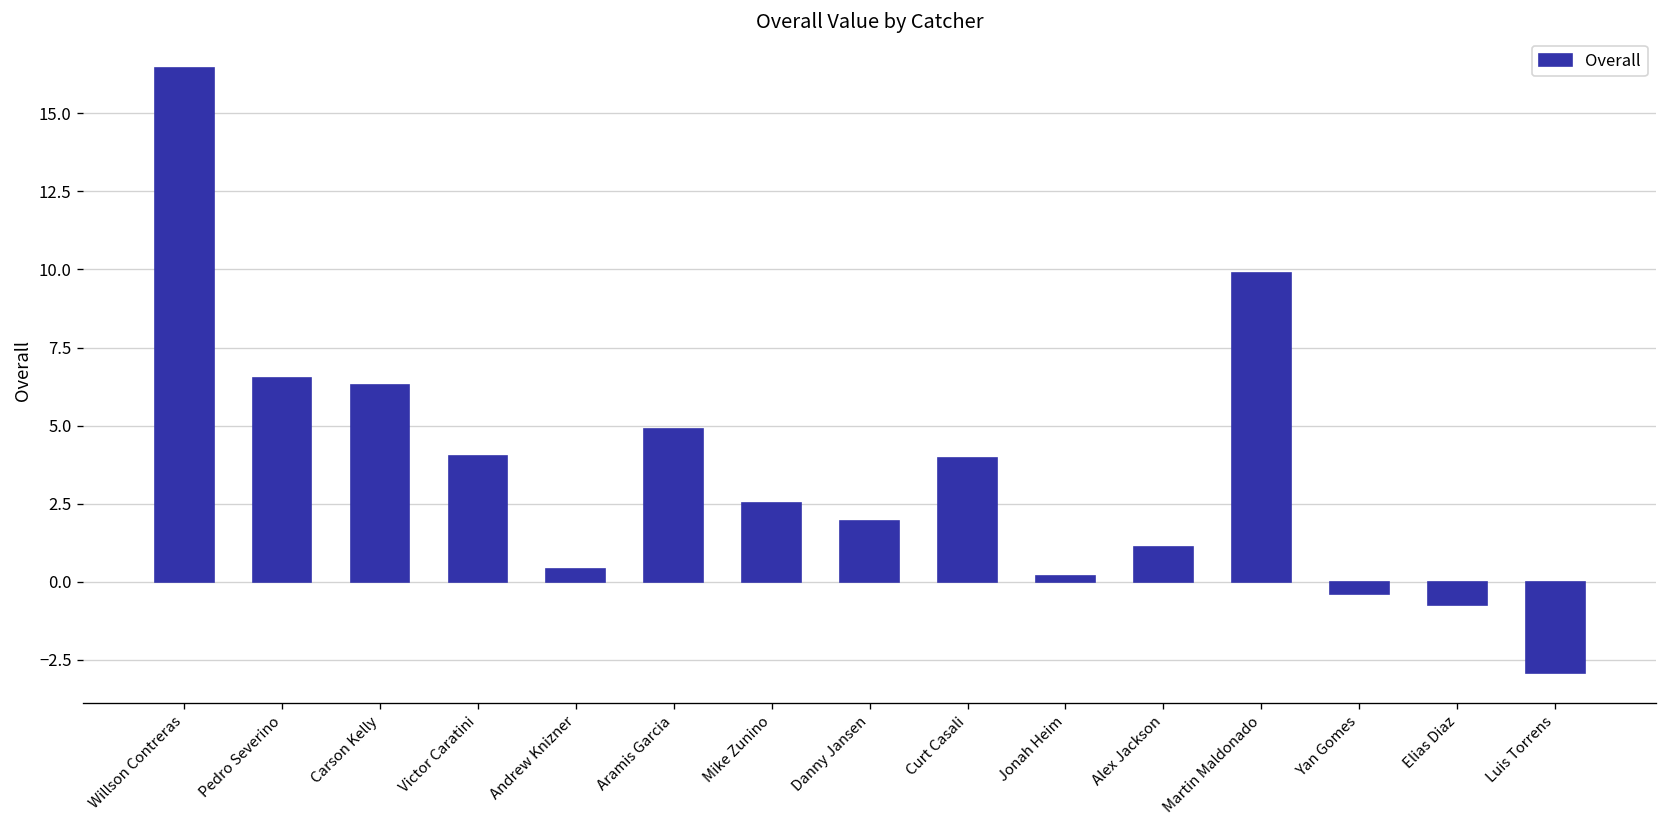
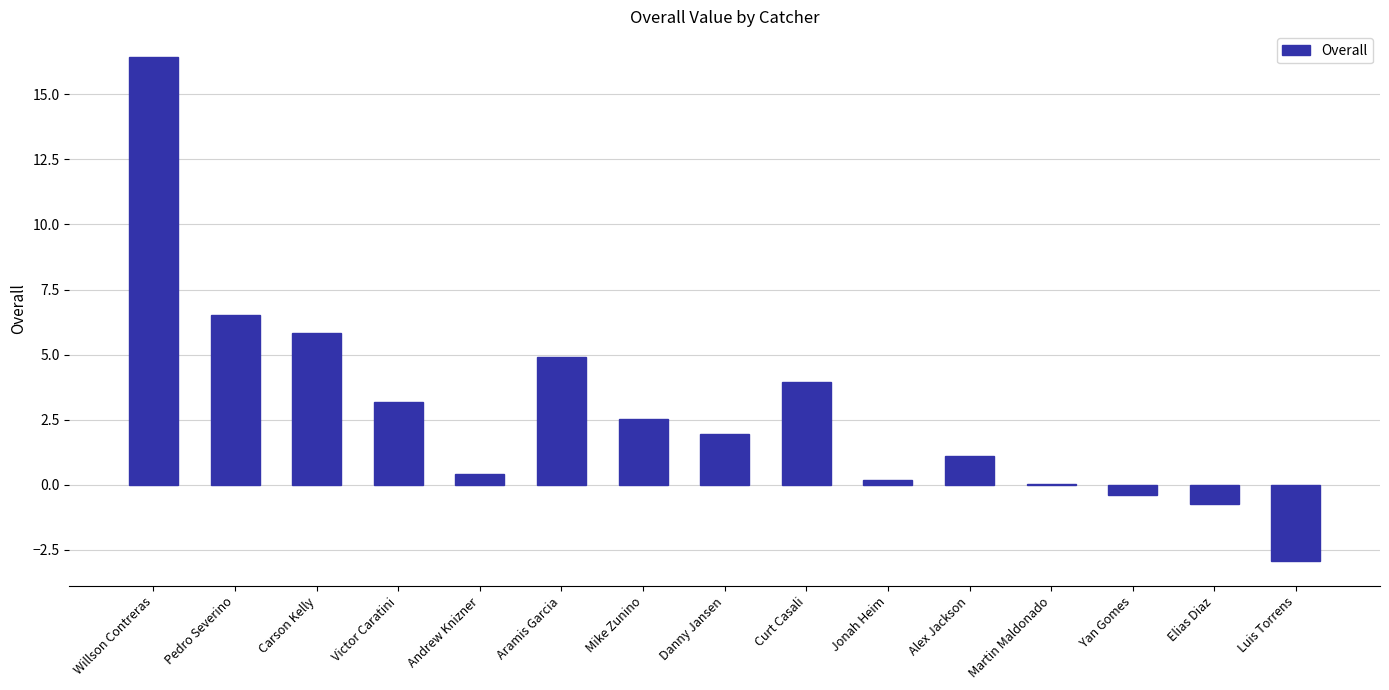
  {
    "Willson Contreras": 16.5,
    "Pedro Severino": 6.5,
-   "Carson Kelly": 6.3,
-   "Victor Caratini": 4.0,
+   "Carson Kelly": 5.8,
+   "Victor Caratini": 3.2,
    "Andrew Knizner": 0.4,
    "Aramis Garcia": 4.9,
    "Mike Zunino": 2.5,
    "Danny Jansen": 1.9,
    "Curt Casali": 4.0,
    "Jonah Heim": 0.2,
    "Alex Jackson": 1.1,
-   "Martin Maldonado": 9.9,
+   "Martin Maldonado": 0.0,
    "Yan Gomes": -0.4,
    "Elias Diaz": -0.8,
    "Luis Torrens": -2.9
  }
